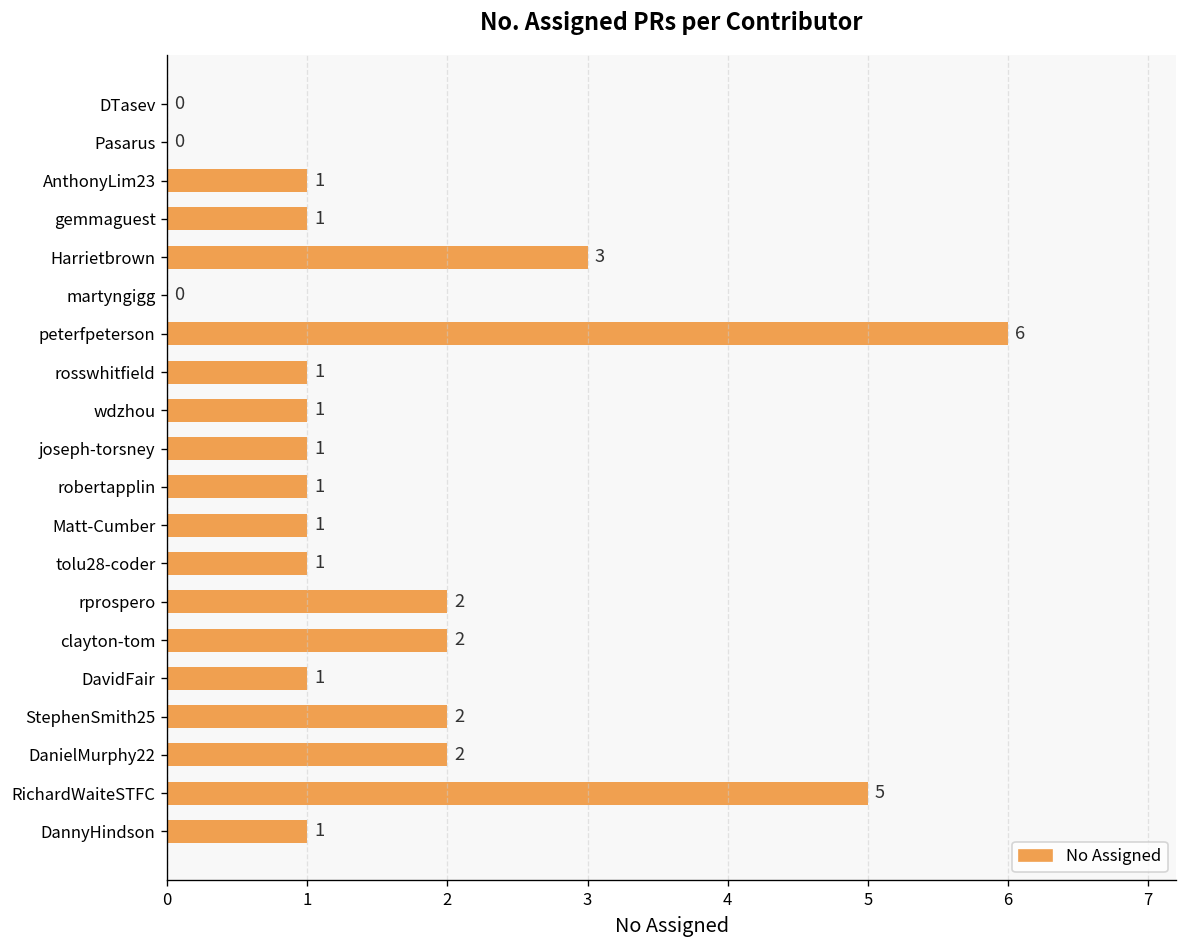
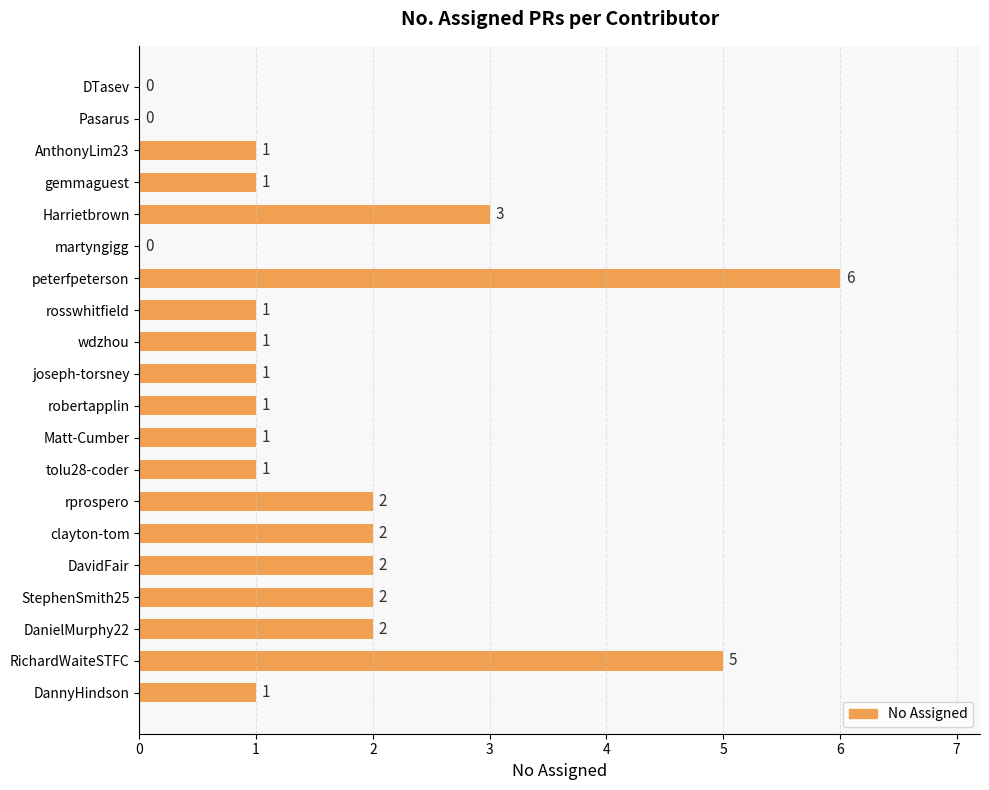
  {
    "DTasev": 0,
    "Pasarus": 0,
    "AnthonyLim23": 1,
    "gemmaguest": 1,
    "Harrietbrown": 3,
    "martyngigg": 0,
    "peterfpeterson": 6,
    "rosswhitfield": 1,
    "wdzhou": 1,
    "joseph-torsney": 1,
    "robertapplin": 1,
    "Matt-Cumber": 1,
    "tolu28-coder": 1,
    "rprospero": 2,
    "clayton-tom": 2,
-   "DavidFair": 1,
+   "DavidFair": 2,
    "StephenSmith25": 2,
    "DanielMurphy22": 2,
    "RichardWaiteSTFC": 5,
    "DannyHindson": 1
  }
